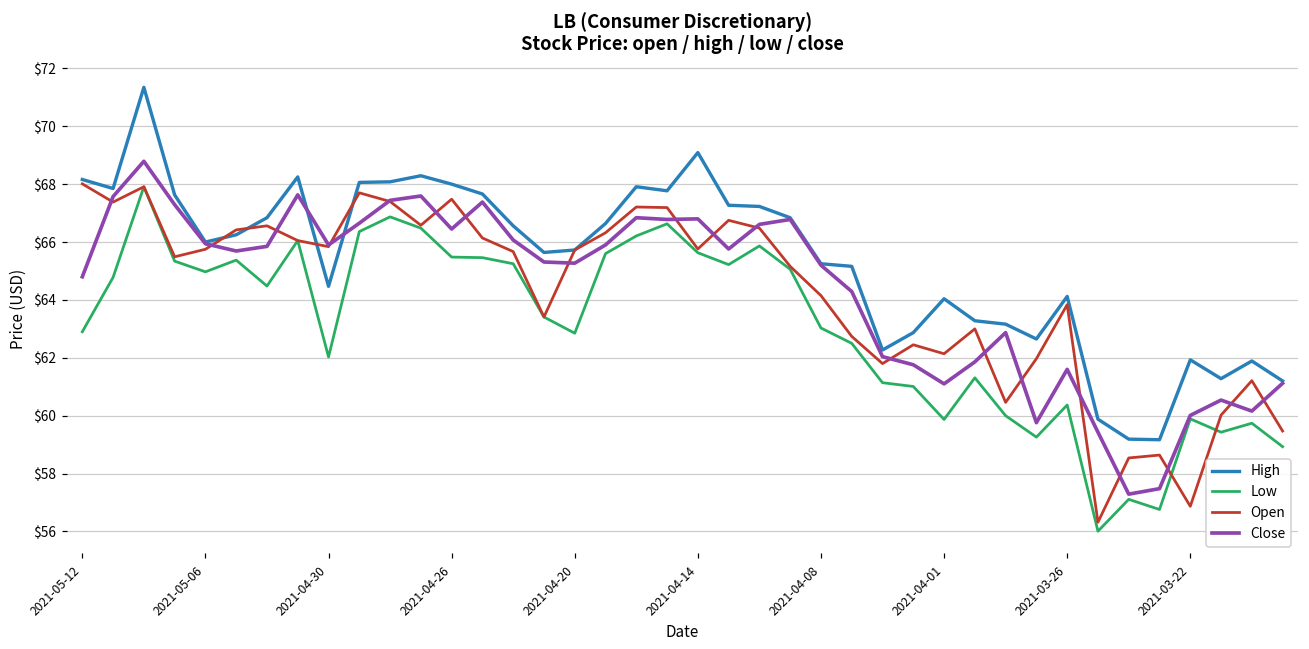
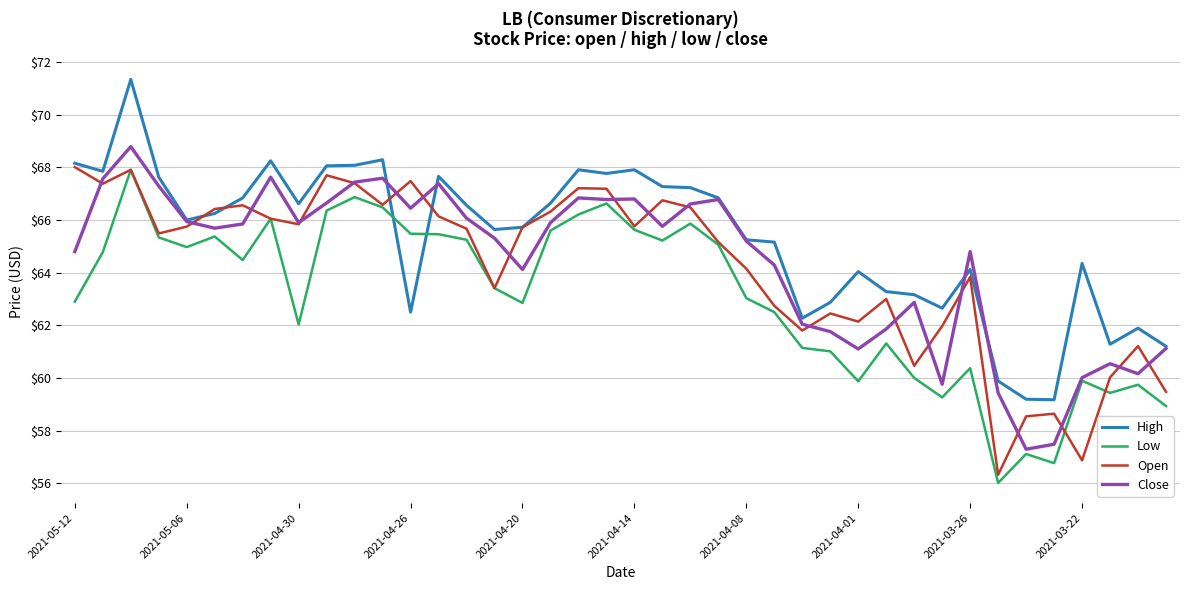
  {
    "High": {
      "2021-05-12": "$68.2",
-     "2021-04-30": "$64.5",
-     "2021-04-26": "$68.0",
-     "2021-04-14": "$69.1",
+     "2021-04-30": "$66.6",
+     "2021-04-26": "$62.5",
+     "2021-04-14": "$67.9",
      "2021-04-01": "$64.0",
      "2021-03-26": "$64.1",
-     "2021-03-22": "$61.9"
+     "2021-03-22": "$64.4"
    },
    "Low": {
      "2021-05-12": "$62.9",
      "2021-05-06": "$65.0",
      "2021-04-30": "$62.0",
      "2021-04-26": "$65.5",
      "2021-04-20": "$62.9",
      "2021-04-14": "$65.6",
      "2021-04-08": "$63.0",
      "2021-04-01": "$59.9",
      "2021-03-26": "$60.4",
      "2021-03-22": "$59.9"
    },
    "Open": {
      "2021-05-12": "$68.0",
      "2021-05-06": "$65.8",
      "2021-04-26": "$67.5",
      "2021-04-14": "$65.8",
      "2021-04-08": "$64.2",
      "2021-04-01": "$62.1",
      "2021-03-26": "$63.8",
      "2021-03-22": "$56.9"
    },
    "Close": {
      "2021-05-12": "$64.8",
      "2021-04-26": "$66.5",
-     "2021-04-20": "$65.3",
+     "2021-04-20": "$64.1",
      "2021-04-14": "$66.8",
      "2021-04-01": "$61.1",
-     "2021-03-26": "$61.6",
+     "2021-03-26": "$64.8",
      "2021-03-22": "$60.0"
    }
  }
